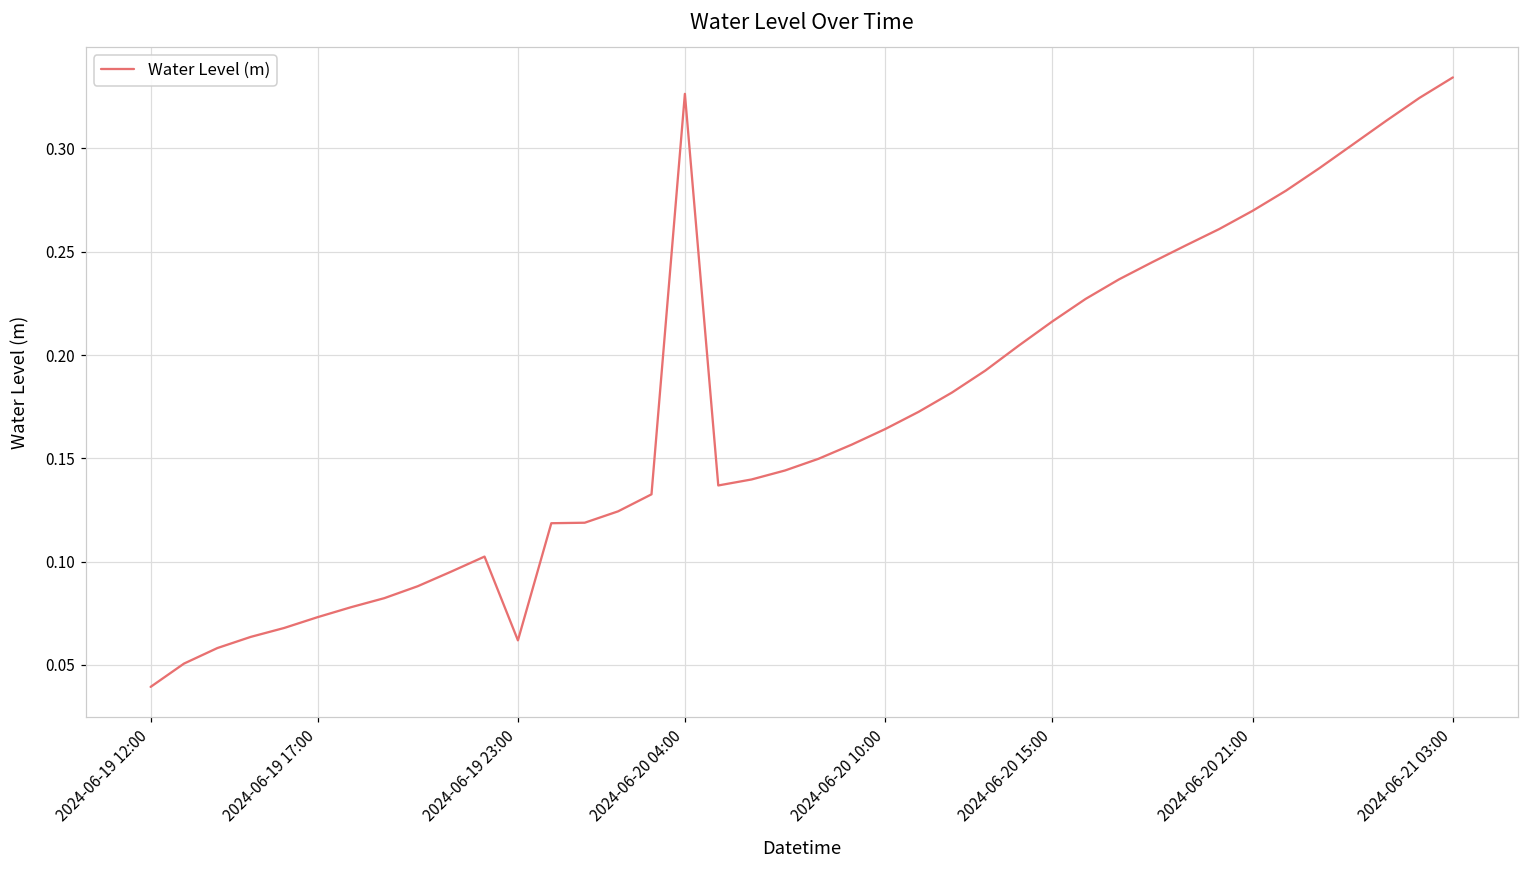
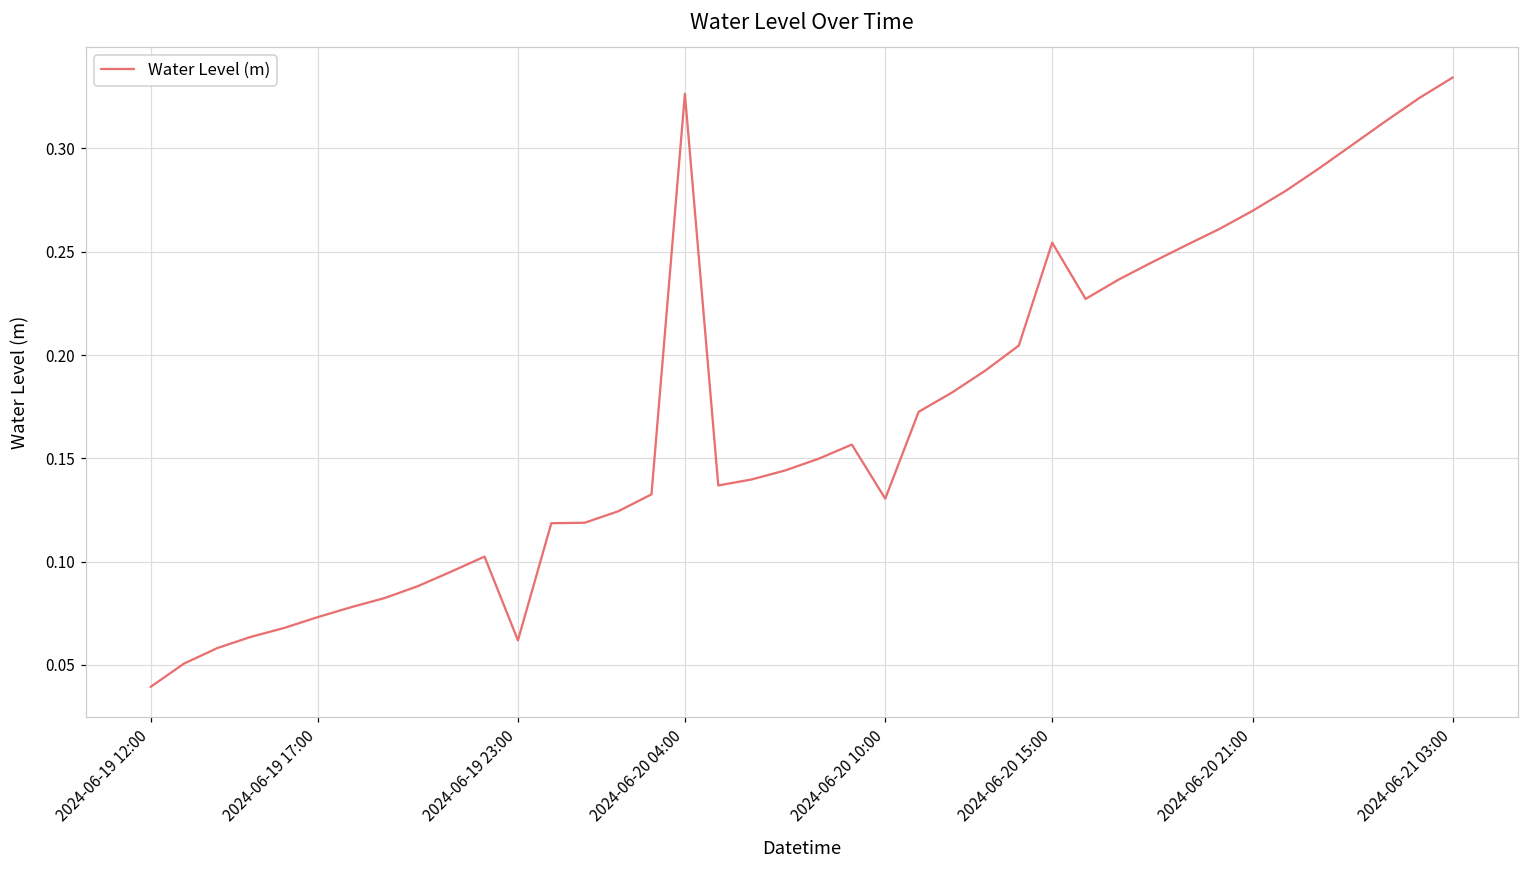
  {
    "2024-06-19 12:00": 0.039,
    "2024-06-19 17:00": 0.073,
    "2024-06-19 23:00": 0.062,
    "2024-06-20 04:00": 0.326,
-   "2024-06-20 10:00": 0.164,
-   "2024-06-20 15:00": 0.216,
+   "2024-06-20 10:00": 0.130,
+   "2024-06-20 15:00": 0.254,
    "2024-06-20 21:00": 0.270,
    "2024-06-21 03:00": 0.334
  }
